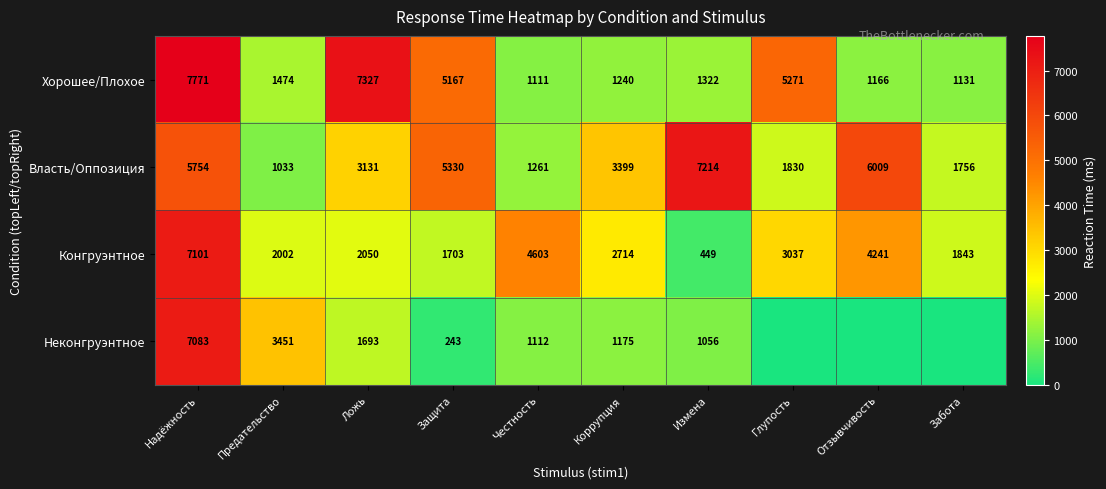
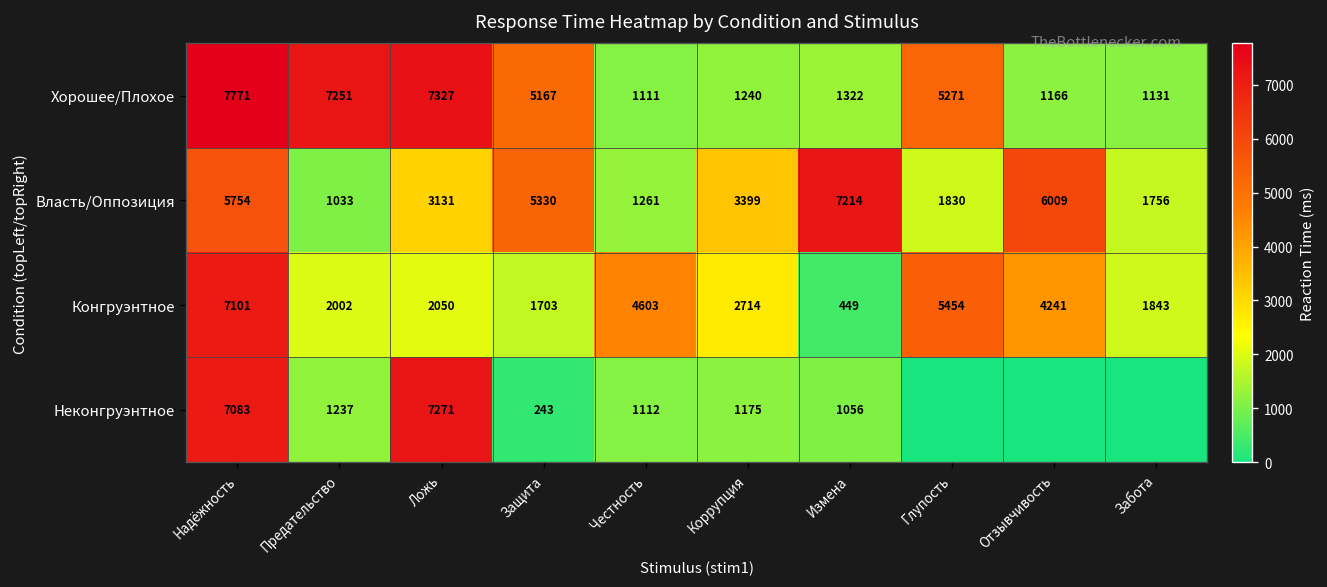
  {
    "Хорошее/Плохое": {
      "Надёжность": 7771,
-     "Предательство": 1474,
+     "Предательство": 7251,
      "Ложь": 7327,
      "Защита": 5167,
      "Честность": 1111,
      "Коррупция": 1240,
      "Измена": 1322,
      "Глупость": 5271,
      "Отзывчивость": 1166,
      "Забота": 1131
    },
    "Власть/Оппозиция": {
      "Надёжность": 5754,
      "Предательство": 1033,
      "Ложь": 3131,
      "Защита": 5330,
      "Честность": 1261,
      "Коррупция": 3399,
      "Измена": 7214,
      "Глупость": 1830,
      "Отзывчивость": 6009,
      "Забота": 1756
    },
    "Конгруэнтное": {
      "Надёжность": 7101,
      "Предательство": 2002,
      "Ложь": 2050,
      "Защита": 1703,
      "Честность": 4603,
      "Коррупция": 2714,
      "Измена": 449,
-     "Глупость": 3037,
+     "Глупость": 5454,
      "Отзывчивость": 4241,
      "Забота": 1843
    },
    "Неконгруэнтное": {
      "Надёжность": 7083,
-     "Предательство": 3451,
-     "Ложь": 1693,
+     "Предательство": 1237,
+     "Ложь": 7271,
      "Защита": 243,
      "Честность": 1112,
      "Коррупция": 1175,
      "Измена": 1056
    }
  }
